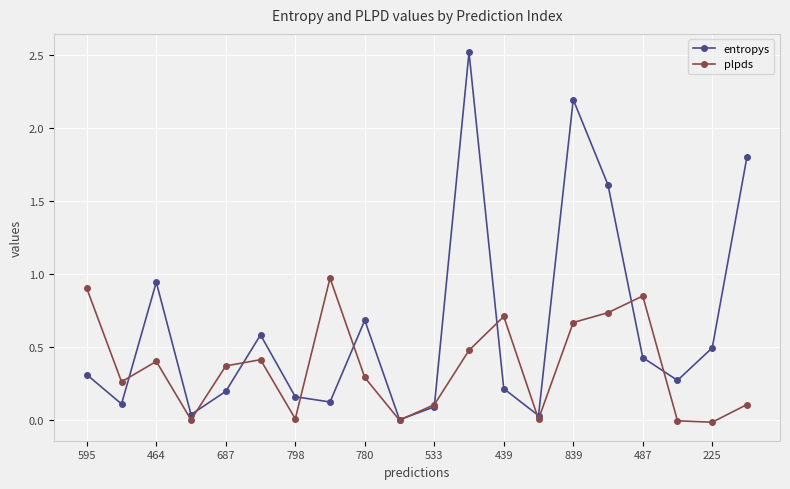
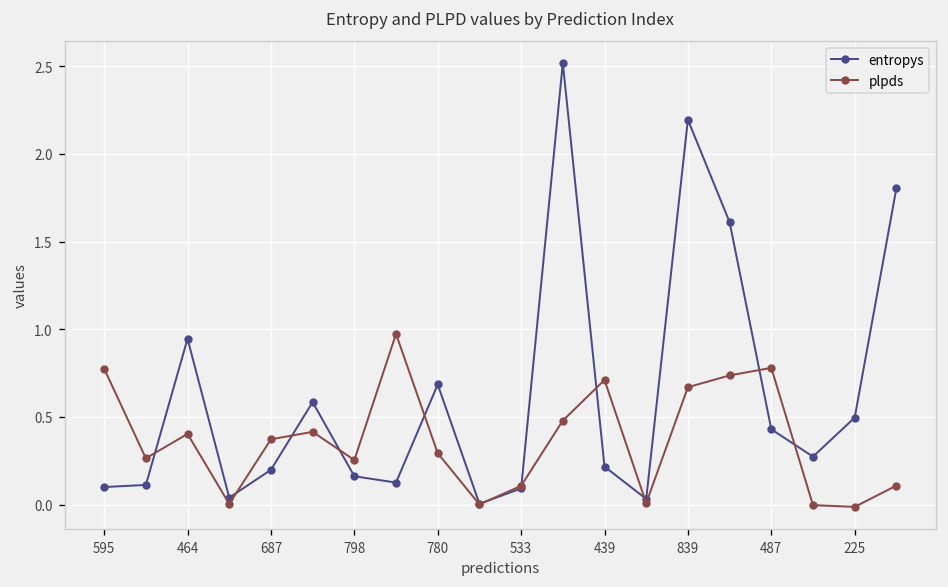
  {
    "entropys": {
-     "595": 0.31,
+     "595": 0.10,
      "464": 0.95,
      "687": 0.20,
      "798": 0.16,
      "780": 0.69,
      "439": 0.22,
      "839": 2.20,
      "487": 0.43,
      "225": 0.50
    },
    "plpds": {
-     "595": 0.90,
+     "595": 0.78,
      "464": 0.40,
      "687": 0.37,
-     "798": 0.01,
+     "798": 0.25,
      "780": 0.29,
      "439": 0.71,
      "839": 0.67,
-     "487": 0.85,
+     "487": 0.78,
      "225": -0.01
    }
  }
